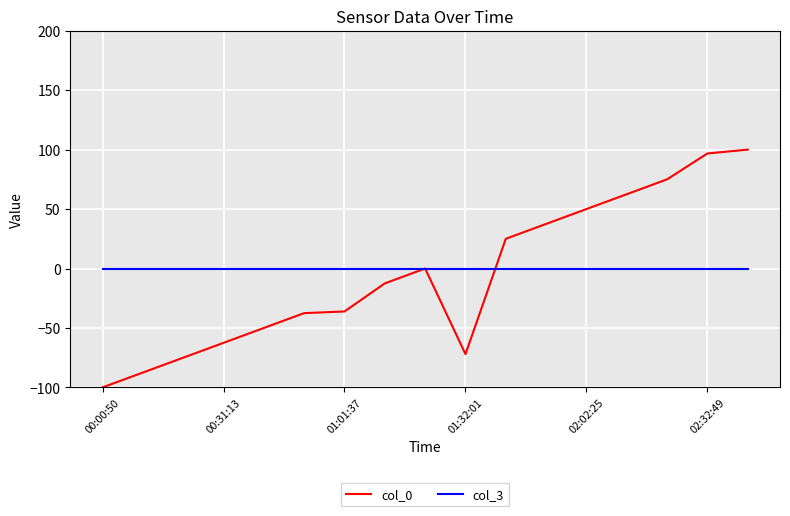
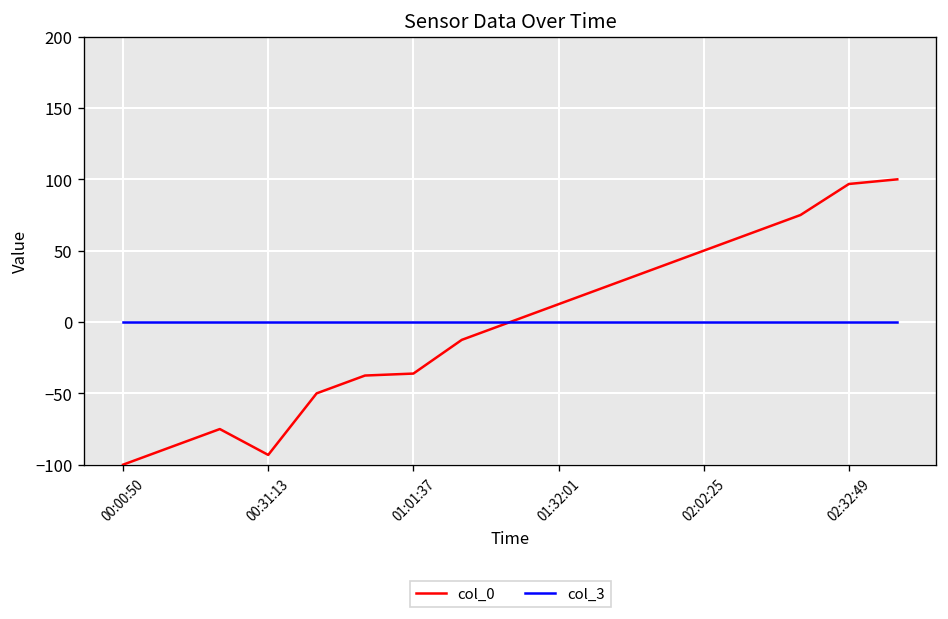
  {
    "col_0": {
      "00:00:50": -100,
-     "00:31:13": -63,
+     "00:31:13": -93,
      "01:01:37": -36,
-     "01:32:01": -72,
+     "01:32:01": 12,
      "02:02:25": 50,
      "02:32:49": 97
    },
    "col_3": {
      "00:00:50": 0,
      "00:31:13": 0,
      "01:01:37": 0,
      "01:32:01": 0,
      "02:02:25": 0,
      "02:32:49": 0
    }
  }
